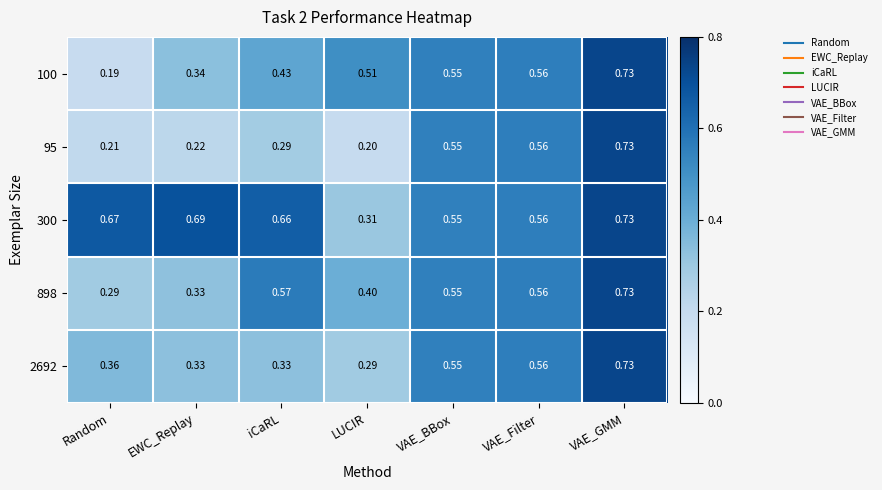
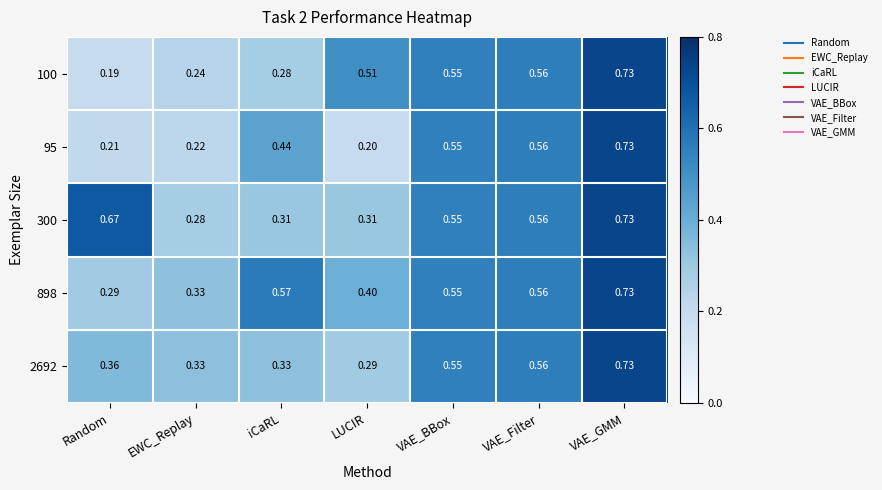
  {
    "100": {
      "Random": 0.19,
-     "EWC_Replay": 0.34,
-     "iCaRL": 0.43,
+     "EWC_Replay": 0.24,
+     "iCaRL": 0.28,
      "LUCIR": 0.51,
      "VAE_BBox": 0.55,
      "VAE_Filter": 0.56,
      "VAE_GMM": 0.73
    },
    "95": {
      "Random": 0.21,
      "EWC_Replay": 0.22,
-     "iCaRL": 0.29,
+     "iCaRL": 0.44,
      "LUCIR": 0.20,
      "VAE_BBox": 0.55,
      "VAE_Filter": 0.56,
      "VAE_GMM": 0.73
    },
    "300": {
      "Random": 0.67,
-     "EWC_Replay": 0.69,
-     "iCaRL": 0.66,
+     "EWC_Replay": 0.28,
+     "iCaRL": 0.31,
      "LUCIR": 0.31,
      "VAE_BBox": 0.55,
      "VAE_Filter": 0.56,
      "VAE_GMM": 0.73
    },
    "898": {
      "Random": 0.29,
      "EWC_Replay": 0.33,
      "iCaRL": 0.57,
      "LUCIR": 0.40,
      "VAE_BBox": 0.55,
      "VAE_Filter": 0.56,
      "VAE_GMM": 0.73
    },
    "2692": {
      "Random": 0.36,
      "EWC_Replay": 0.33,
      "iCaRL": 0.33,
      "LUCIR": 0.29,
      "VAE_BBox": 0.55,
      "VAE_Filter": 0.56,
      "VAE_GMM": 0.73
    }
  }
